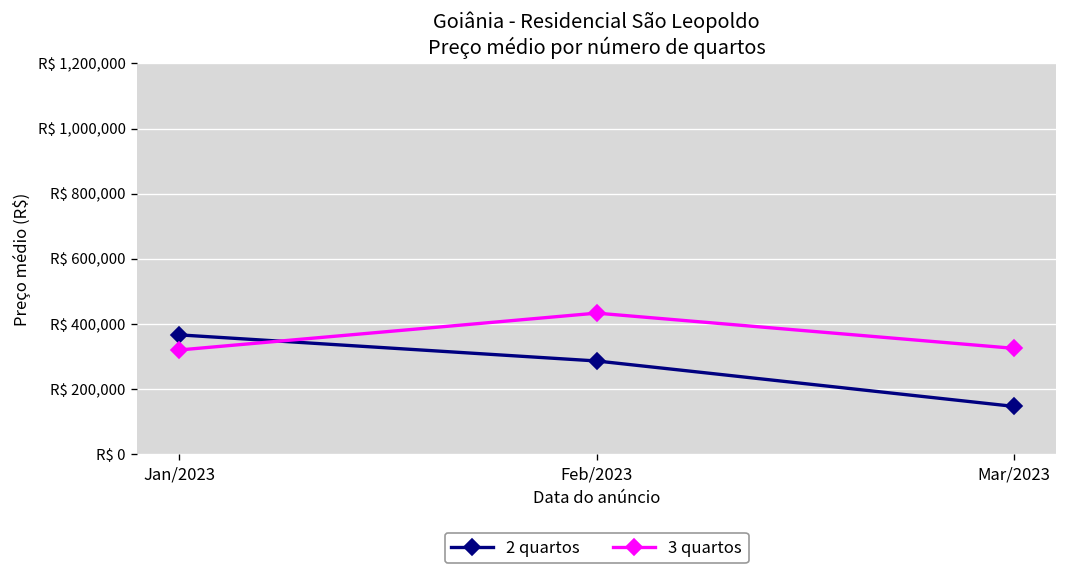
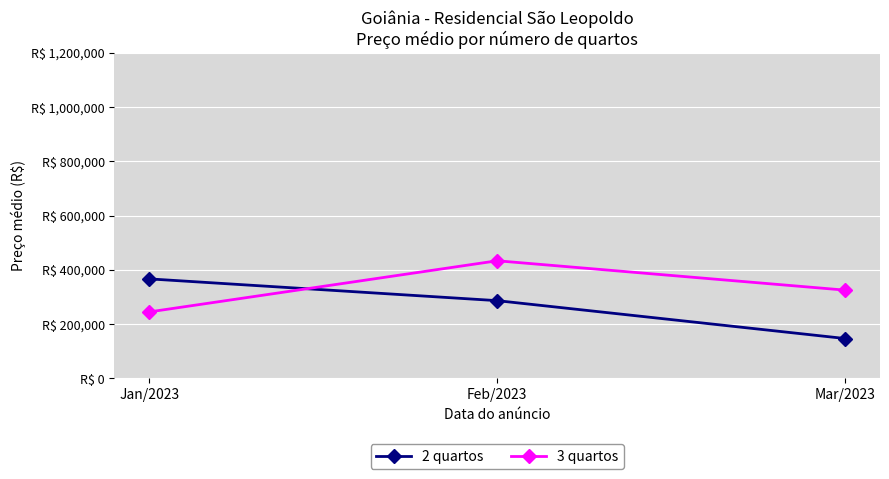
  {
    "2 quartos": {
      "Jan/2023": "R$ 370,000",
      "Feb/2023": "R$ 290,000",
      "Mar/2023": "R$ 150,000"
    },
    "3 quartos": {
-     "Jan/2023": "R$ 320,000",
+     "Jan/2023": "R$ 240,000",
      "Feb/2023": "R$ 430,000",
      "Mar/2023": "R$ 330,000"
    }
  }
